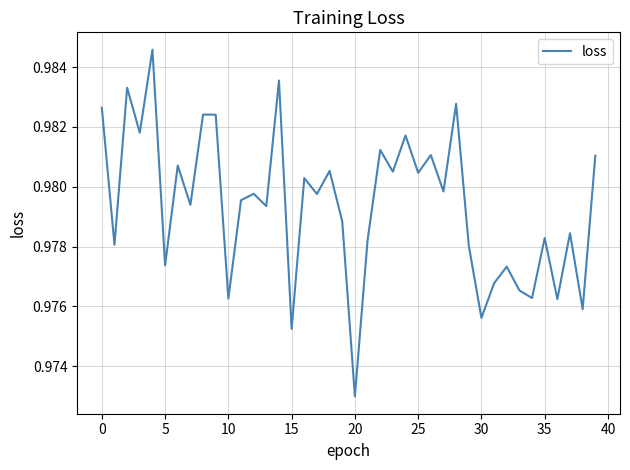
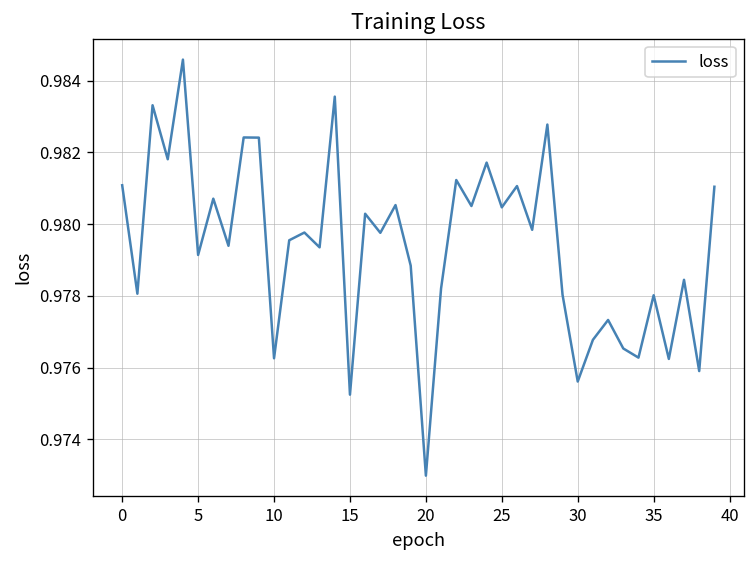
  {
-   "0": 0.9826,
-   "5": 0.9774,
+   "0": 0.9811,
+   "5": 0.9791,
    "10": 0.9763,
    "15": 0.9752,
    "20": 0.9730,
    "25": 0.9805,
    "30": 0.9756,
-   "35": 0.9783
+   "35": 0.9780
  }
